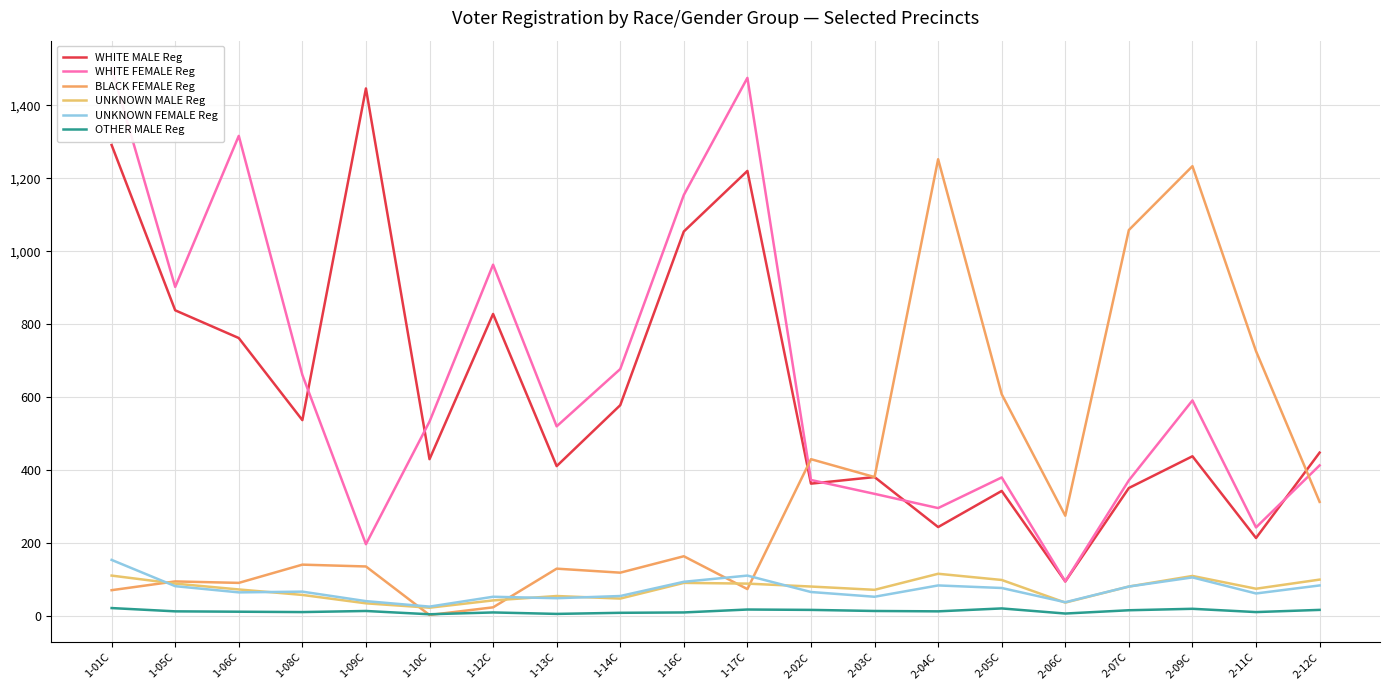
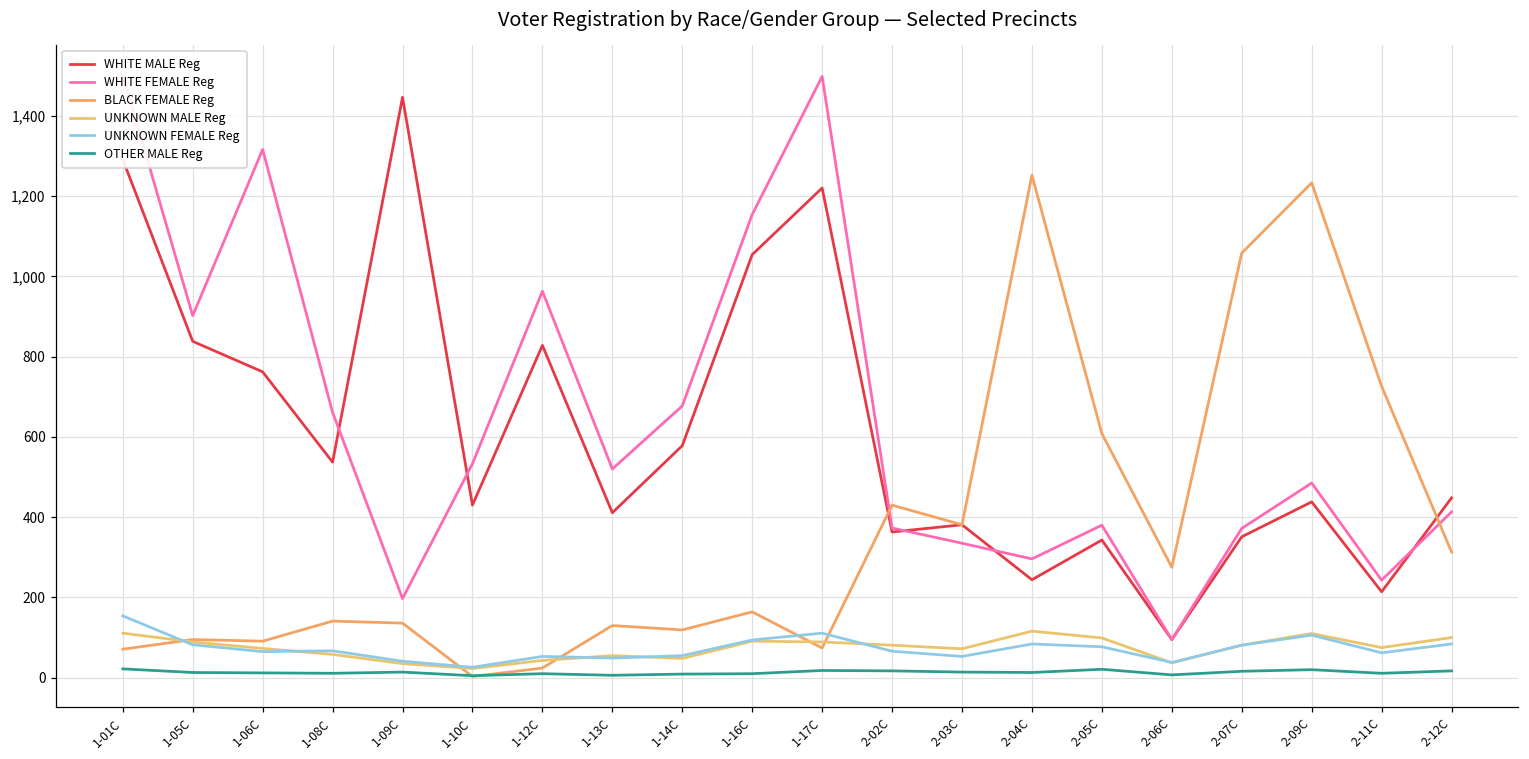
  {
    "WHITE MALE Reg": {
      "1-01C": "1,290",
      "1-05C": "840",
      "1-06C": "760",
      "1-08C": "540",
      "1-09C": "1,450",
      "1-10C": "430",
      "1-12C": "830",
      "1-13C": "410",
      "1-14C": "580",
      "1-16C": "1,050",
      "1-17C": "1,220",
      "2-02C": "360",
      "2-04C": "240",
      "2-05C": "340",
      "2-07C": "350",
      "2-09C": "440",
      "2-11C": "210",
      "2-12C": "450"
    },
    "WHITE FEMALE Reg": {
      "1-05C": "900",
      "1-06C": "1,320",
      "1-08C": "660",
      "1-09C": "200",
      "1-10C": "530",
      "1-12C": "960",
      "1-13C": "520",
      "1-14C": "680",
      "1-16C": "1,150",
-     "1-17C": "1,480",
+     "1-17C": "1,500",
      "2-02C": "370",
      "2-03C": "340",
      "2-04C": "300",
      "2-05C": "380",
      "2-07C": "370",
-     "2-09C": "590",
+     "2-09C": "490",
      "2-11C": "240",
      "2-12C": "410"
    },
    "UNKNOWN FEMALE Reg": {
      "1-01C": "150",
      "1-05C": "80",
      "1-06C": "70",
      "1-08C": "70",
      "1-12C": "50",
      "1-14C": "60",
      "1-17C": "110",
      "2-02C": "70",
      "2-03C": "50",
      "2-04C": "80",
      "2-05C": "80",
      "2-11C": "60",
      "2-12C": "80"
    },
    "OTHER MALE Reg": {
      "1-01C": "20",
      "1-05C": "10",
      "1-06C": "10",
      "1-08C": "10",
      "1-09C": "10",
      "1-12C": "10",
      "1-13C": "10",
      "1-14C": "10",
      "1-16C": "10",
      "1-17C": "20",
      "2-02C": "20",
      "2-03C": "10",
      "2-04C": "10",
      "2-05C": "20",
      "2-06C": "10",
      "2-07C": "20",
      "2-09C": "20",
      "2-11C": "10",
      "2-12C": "20"
    }
  }
